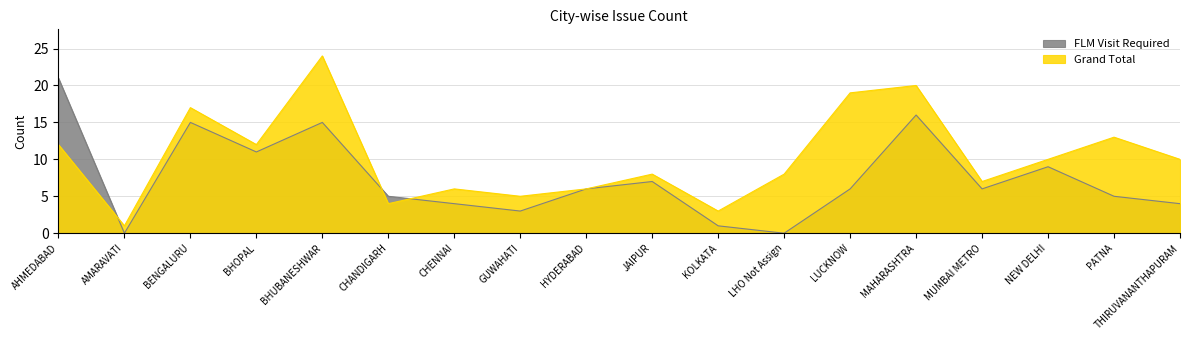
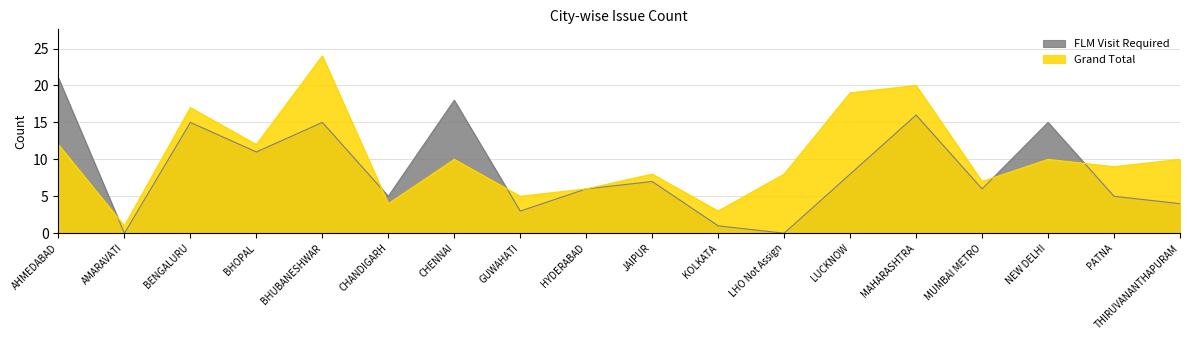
  {
    "FLM Visit Required": {
      "AHMEDABAD": 21,
      "AMARAVATI": 0,
      "BENGALURU": 15,
      "BHOPAL": 11,
      "BHUBANESHWAR": 15,
      "CHANDIGARH": 5,
-     "CHENNAI": 4,
+     "CHENNAI": 18,
      "GUWAHATI": 3,
      "JAIPUR": 7,
      "KOLKATA": 1,
      "LHO Not Assign": 0,
-     "LUCKNOW": 6,
+     "LUCKNOW": 8,
      "MAHARASHTRA": 16,
      "MUMBAI METRO": 6,
-     "NEW DELHI": 9,
+     "NEW DELHI": 15,
      "PATNA": 5,
      "THIRUVANANTHAPURAM": 4
    },
    "Grand Total": {
      "AHMEDABAD": 12,
      "AMARAVATI": 1,
      "BENGALURU": 17,
      "BHOPAL": 12,
      "BHUBANESHWAR": 24,
      "CHANDIGARH": 4,
-     "CHENNAI": 6,
+     "CHENNAI": 10,
      "GUWAHATI": 5,
      "JAIPUR": 8,
      "KOLKATA": 3,
      "LHO Not Assign": 8,
      "LUCKNOW": 19,
      "MAHARASHTRA": 20,
      "MUMBAI METRO": 7,
      "NEW DELHI": 10,
-     "PATNA": 13,
+     "PATNA": 9,
      "THIRUVANANTHAPURAM": 10
    }
  }
